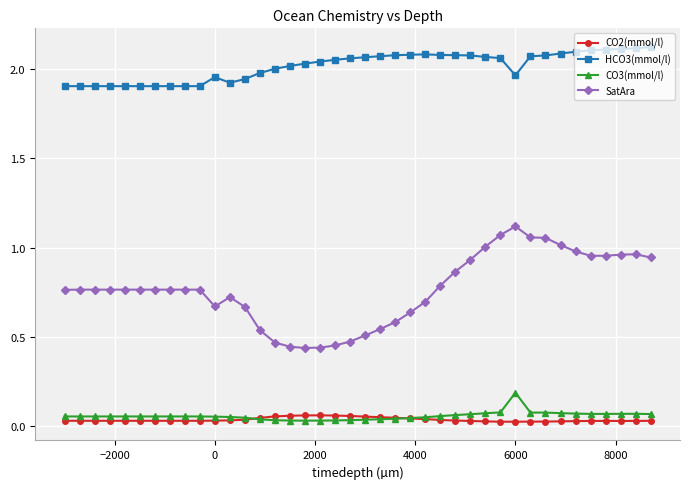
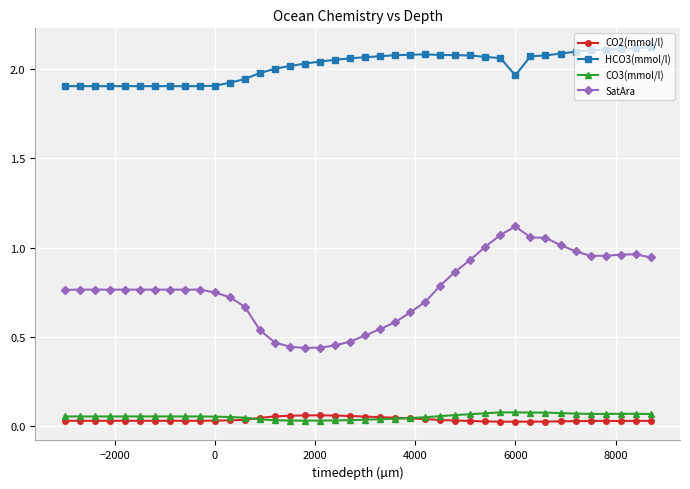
  {
    "CO2(mmol/l)": {
      "0": 0.03,
      "6000": 0.03
    },
    "HCO3(mmol/l)": {
-     "0": 1.95,
+     "0": 1.91,
      "6000": 1.96
    },
    "CO3(mmol/l)": {
      "0": 0.05,
-     "6000": 0.19
+     "6000": 0.08
    },
    "SatAra": {
-     "0": 0.67,
+     "0": 0.75,
      "6000": 1.12
    }
  }
